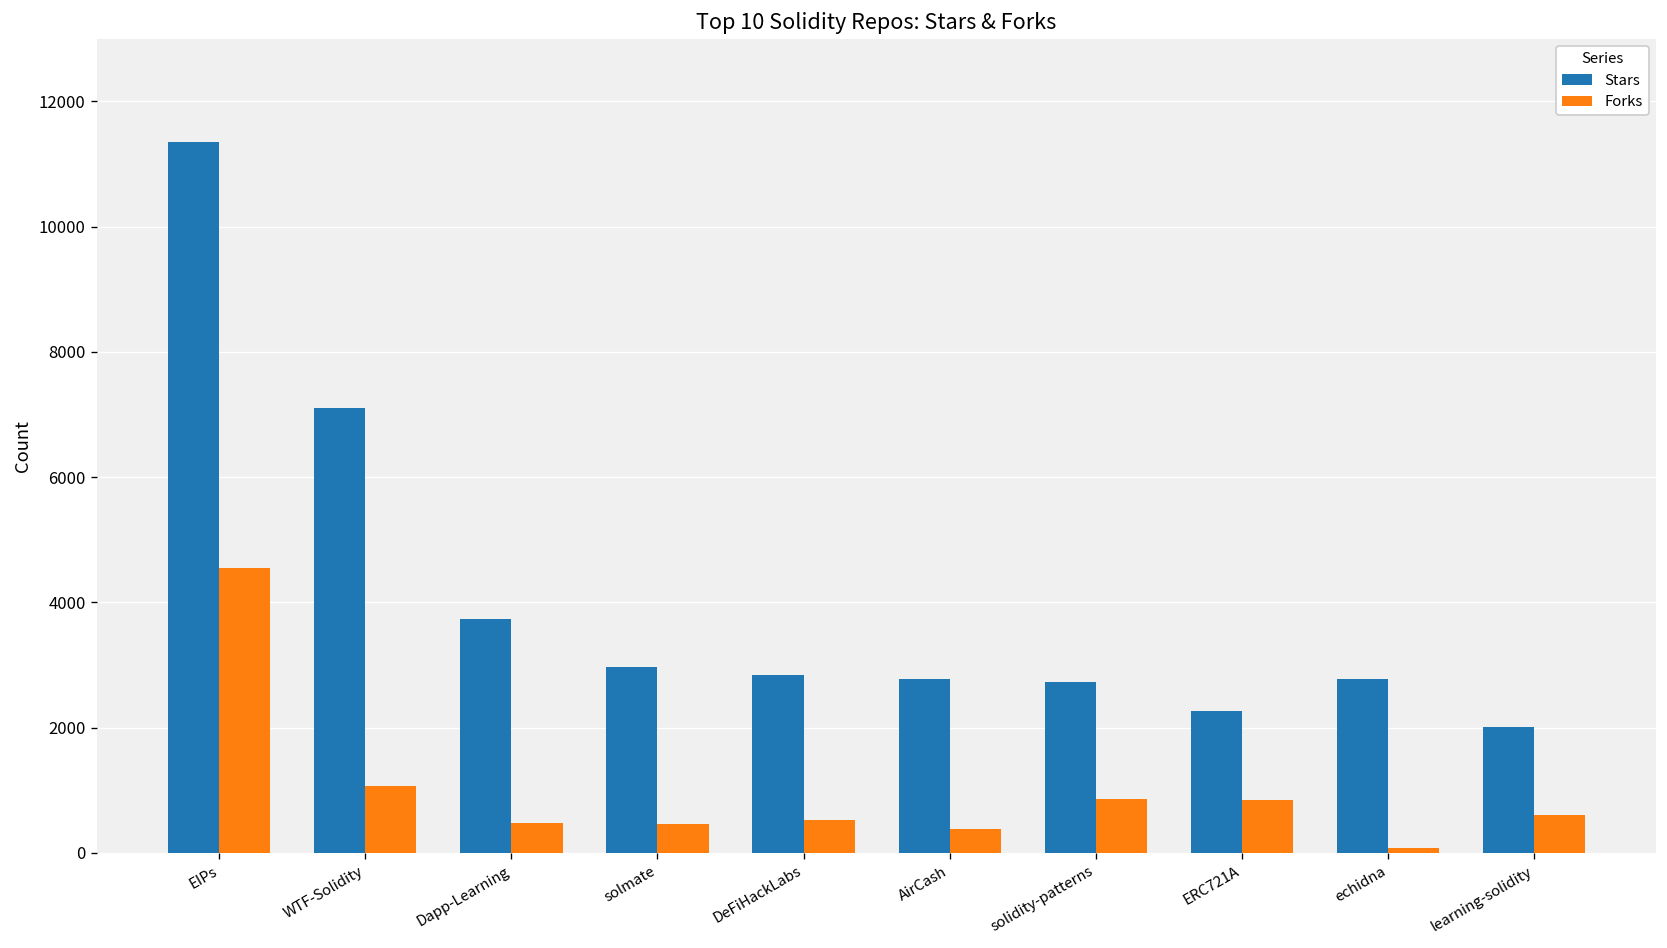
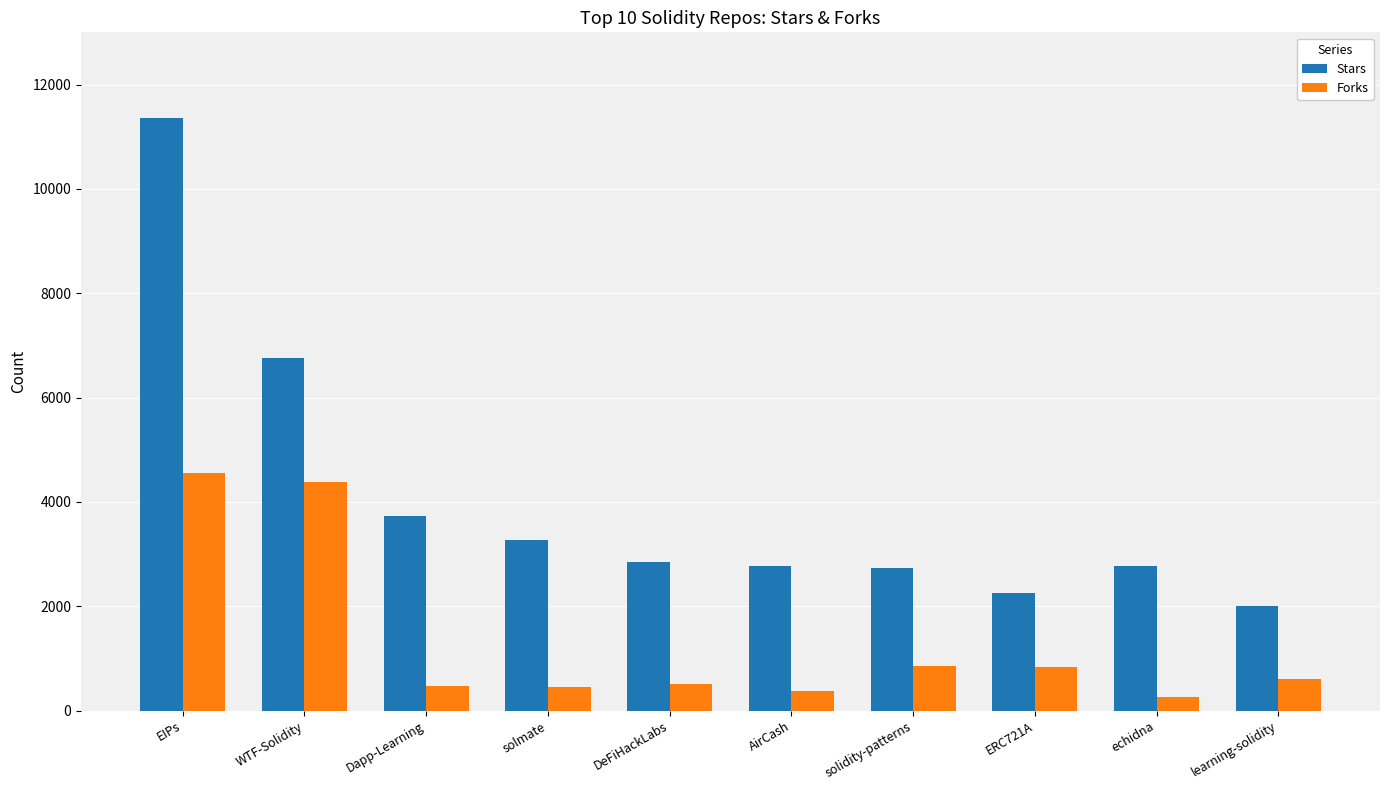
  {
    "Stars": {
      "EIPs": 11400,
-     "WTF-Solidity": 7100,
+     "WTF-Solidity": 6800,
      "Dapp-Learning": 3700,
-     "solmate": 3000,
+     "solmate": 3300,
      "DeFiHackLabs": 2800,
      "AirCash": 2800,
      "solidity-patterns": 2700,
      "ERC721A": 2300,
      "echidna": 2800,
      "learning-solidity": 2000
    },
    "Forks": {
      "EIPs": 4500,
-     "WTF-Solidity": 1100,
+     "WTF-Solidity": 4400,
      "Dapp-Learning": 500,
      "solmate": 500,
      "DeFiHackLabs": 500,
      "AirCash": 400,
      "solidity-patterns": 900,
      "ERC721A": 800,
-     "echidna": 100,
+     "echidna": 300,
      "learning-solidity": 600
    }
  }
